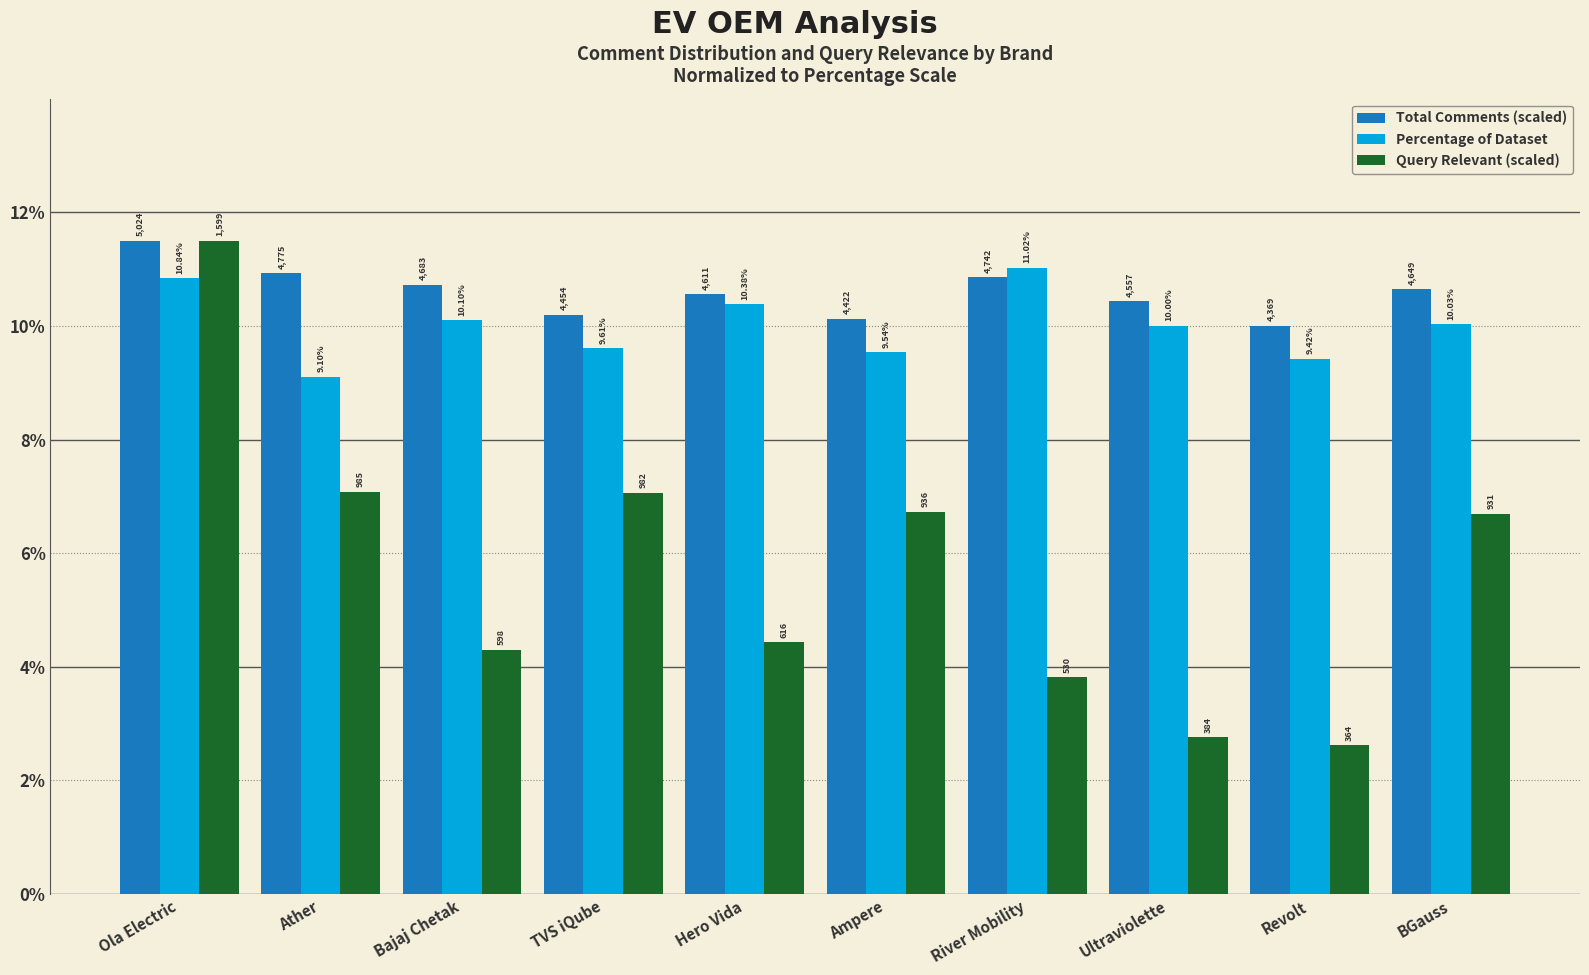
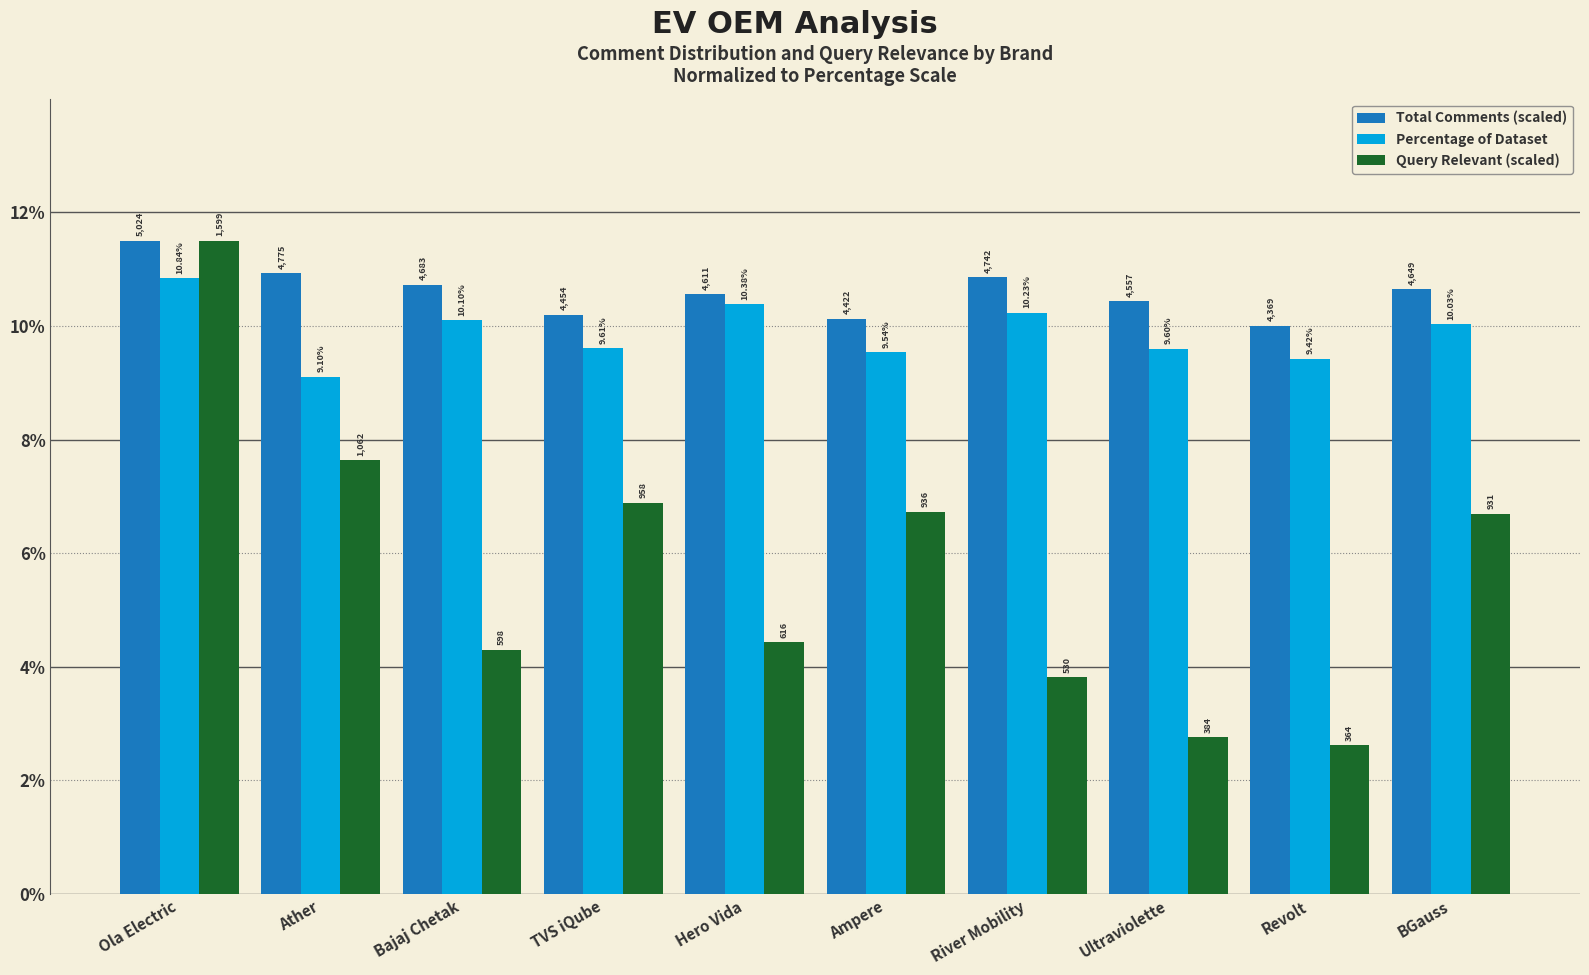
  {
    "Percentage of Dataset": {
      "Ola Electric": "10.84%",
      "Ather": "9.10%",
      "Bajaj Chetak": "10.10%",
      "TVS iQube": "9.61%",
      "Hero Vida": "10.38%",
      "Ampere": "9.54%",
-     "River Mobility": "11.02%",
-     "Ultraviolette": "10.00%",
+     "River Mobility": "10.23%",
+     "Ultraviolette": "9.60%",
      "Revolt": "9.42%",
      "BGauss": "10.03%"
    },
    "Query Relevant (scaled)": {
-     "Ather": "985",
-     "TVS iQube": "982"
+     "Ather": "1,062",
+     "TVS iQube": "958"
    }
  }
